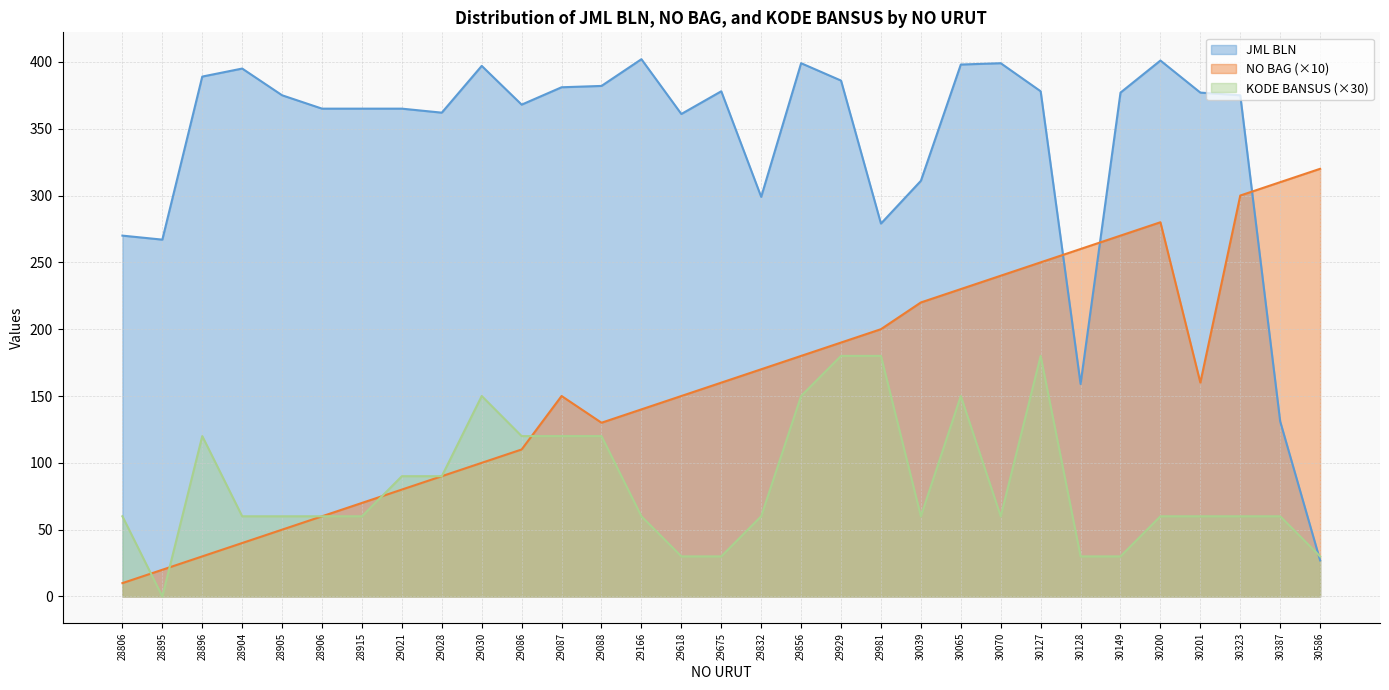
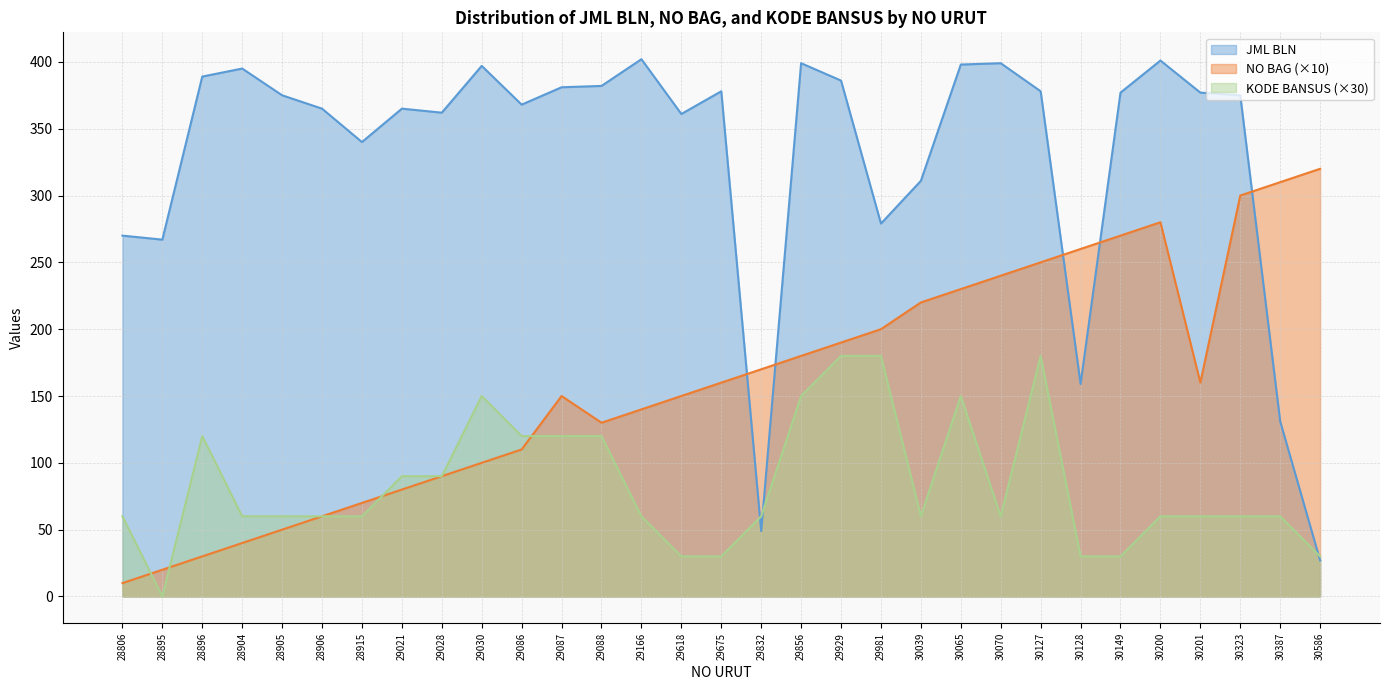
  {
    "JML BLN": {
      "28806": 270,
      "28895": 267,
      "28896": 389,
      "28904": 395,
      "28905": 375,
      "28906": 365,
-     "28915": 365,
+     "28915": 340,
      "29021": 365,
      "29028": 362,
      "29030": 397,
      "29086": 368,
      "29087": 381,
      "29088": 382,
      "29166": 402,
      "29618": 361,
      "29675": 378,
-     "29832": 299,
+     "29832": 49,
      "29856": 399,
      "29929": 386,
      "29981": 279,
      "30039": 311,
      "30065": 398,
      "30070": 399,
      "30127": 378,
      "30128": 159,
      "30149": 377,
      "30200": 401,
      "30201": 377,
      "30387": 131,
      "30586": 27
    },
    "NO BAG (×10)": {
      "28806": 10,
      "28895": 20,
      "28896": 30,
      "28904": 40,
      "28905": 50,
      "28915": 70,
      "29021": 80,
      "29030": 100,
      "29086": 110,
      "29087": 150,
      "29088": 130,
      "29166": 140,
      "29618": 150,
      "29675": 160,
      "29832": 170,
      "29856": 180,
      "29929": 190,
      "29981": 200,
      "30039": 220,
      "30065": 230,
      "30070": 240,
      "30127": 250,
      "30128": 260,
      "30149": 270,
      "30200": 280,
      "30201": 160,
      "30323": 300,
      "30387": 310,
      "30586": 320
    },
    "KODE BANSUS (×30)": {
      "28806": 60,
      "28895": 0,
      "28896": 120,
      "28904": 60,
      "28905": 60,
      "28915": 60,
      "29021": 90,
      "29030": 150,
      "29086": 120,
      "29087": 120,
      "29088": 120,
      "29166": 60,
      "29618": 30,
      "29675": 30,
      "29832": 60,
      "29856": 150,
      "29929": 180,
      "29981": 180,
      "30039": 60,
      "30065": 150,
      "30070": 60,
      "30127": 180,
      "30128": 30,
      "30149": 30,
      "30200": 60,
      "30201": 60,
      "30323": 60,
      "30387": 60,
      "30586": 30
    }
  }
